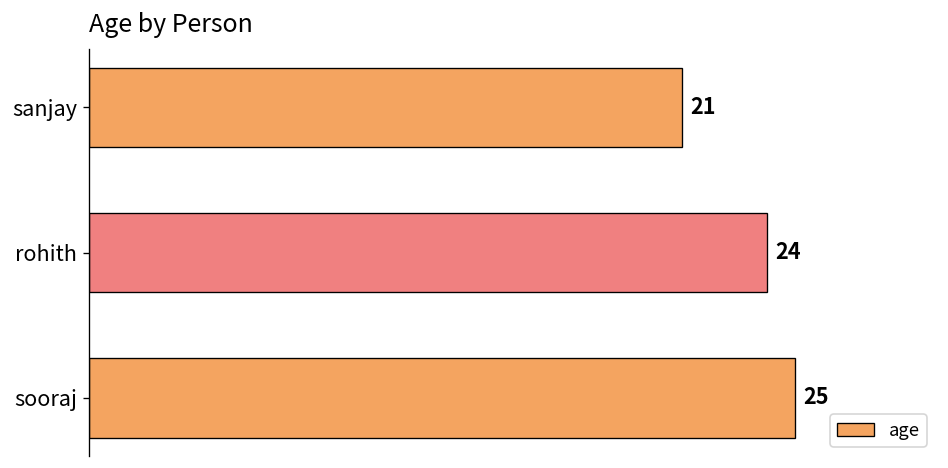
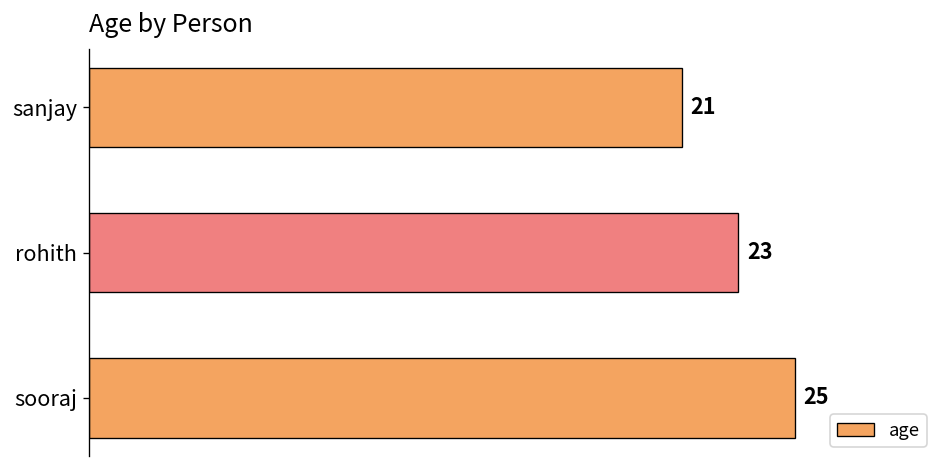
  {
    "sanjay": 21,
-   "rohith": 24,
+   "rohith": 23,
    "sooraj": 25
  }
